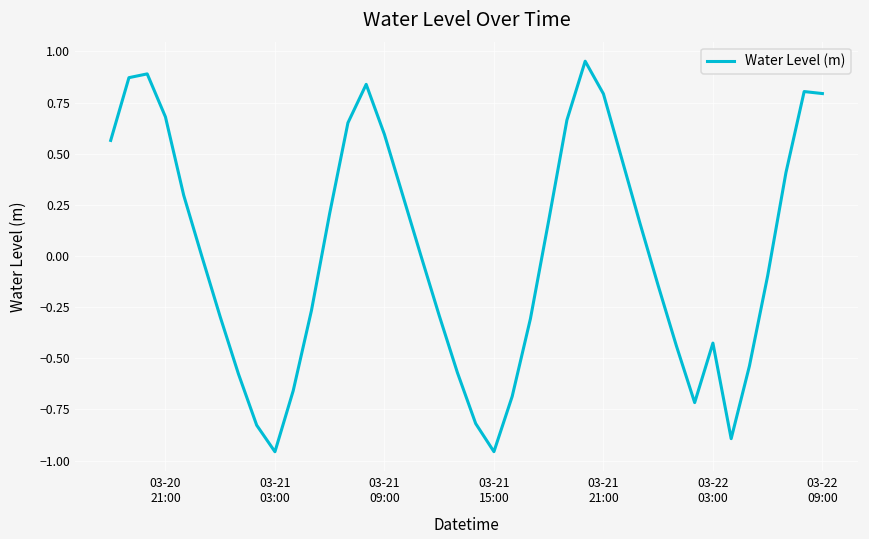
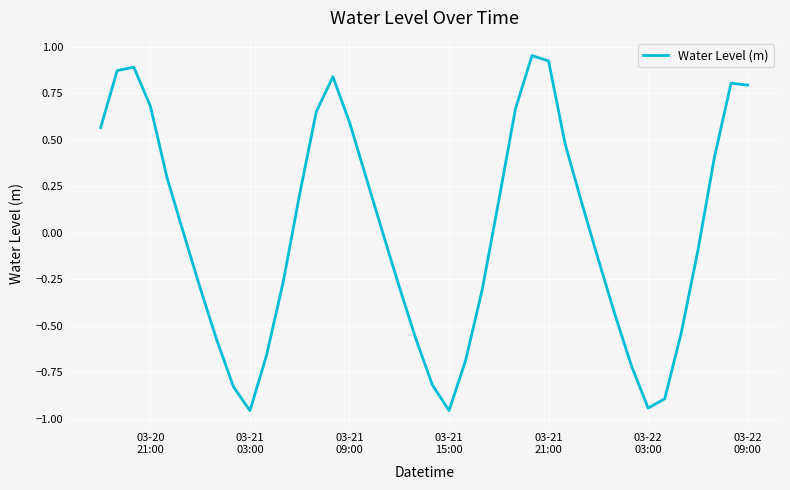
  {
    "03-20 21:00": 0.68,
    "03-21 03:00": -0.96,
    "03-21 09:00": 0.59,
    "03-21 15:00": -0.96,
-   "03-21 21:00": 0.79,
-   "03-22 03:00": -0.43,
+   "03-21 21:00": 0.92,
+   "03-22 03:00": -0.94,
    "03-22 09:00": 0.79
  }
